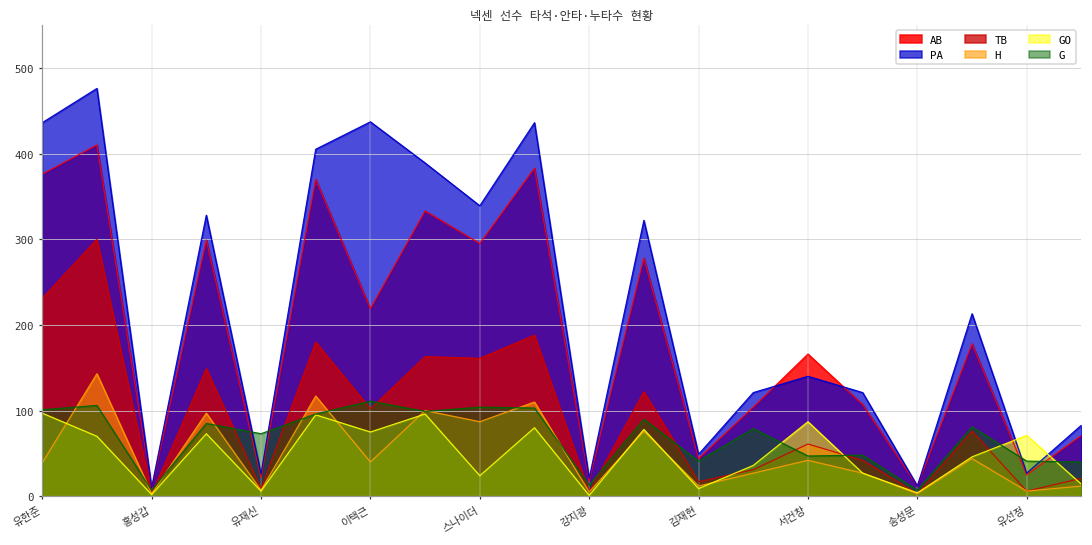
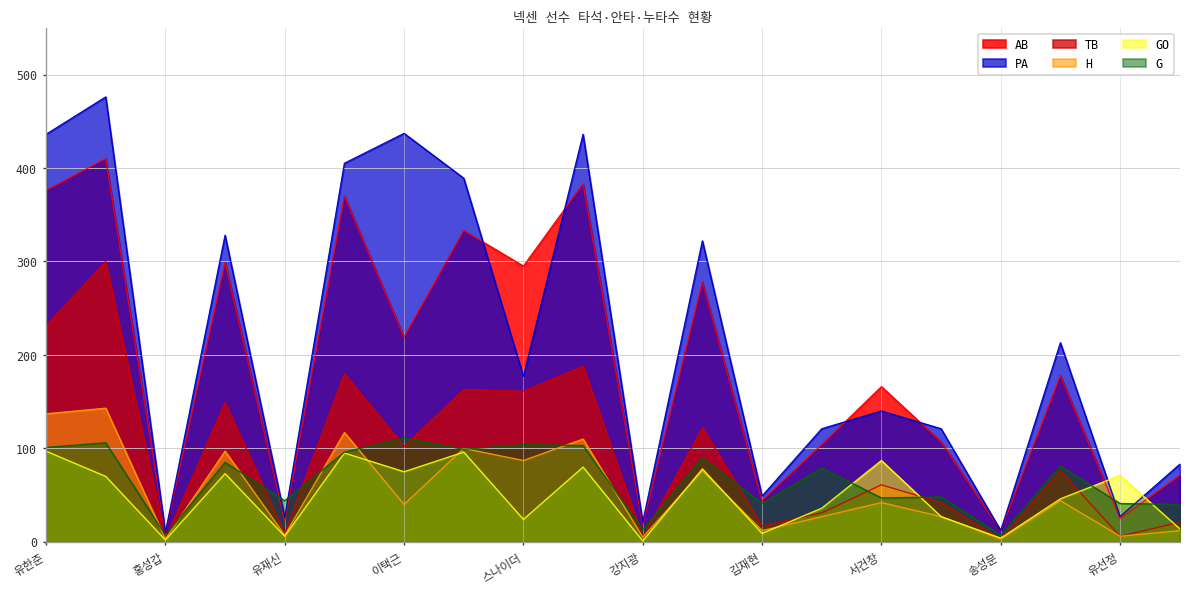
  {
    "PA": {
      "유한준": 440,
      "유재신": 30,
      "이택근": 440,
-     "스나이더": 340,
+     "스나이더": 180,
      "김재현": 50,
      "서건창": 140
    },
    "H": {
-     "유한준": 40,
+     "유한준": 140,
      "이택근": 40,
      "스나이더": 90,
      "서건창": 40
    },
    "GO": {
      "유한준": 100,
      "이택근": 80,
      "스나이더": 20,
      "강지광": 0,
      "서건창": 90,
      "유선정": 70
    },
    "G": {
      "유한준": 100,
-     "유재신": 70,
+     "유재신": 40,
      "이택근": 110,
      "스나이더": 100,
      "강지광": 10,
      "서건창": 50,
      "유선정": 40
    }
  }
